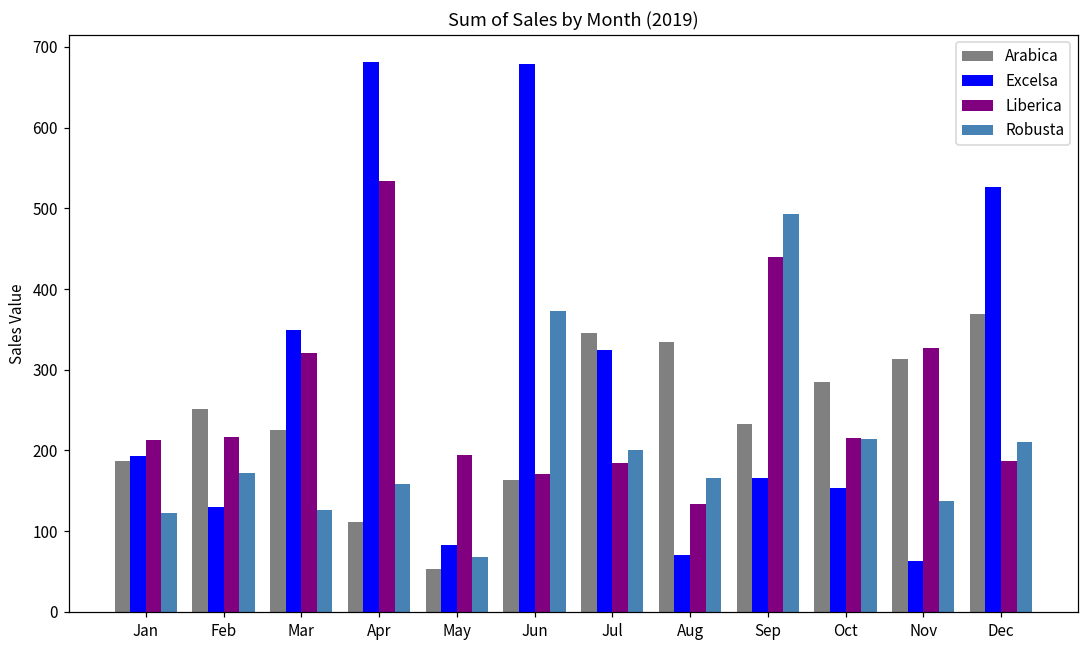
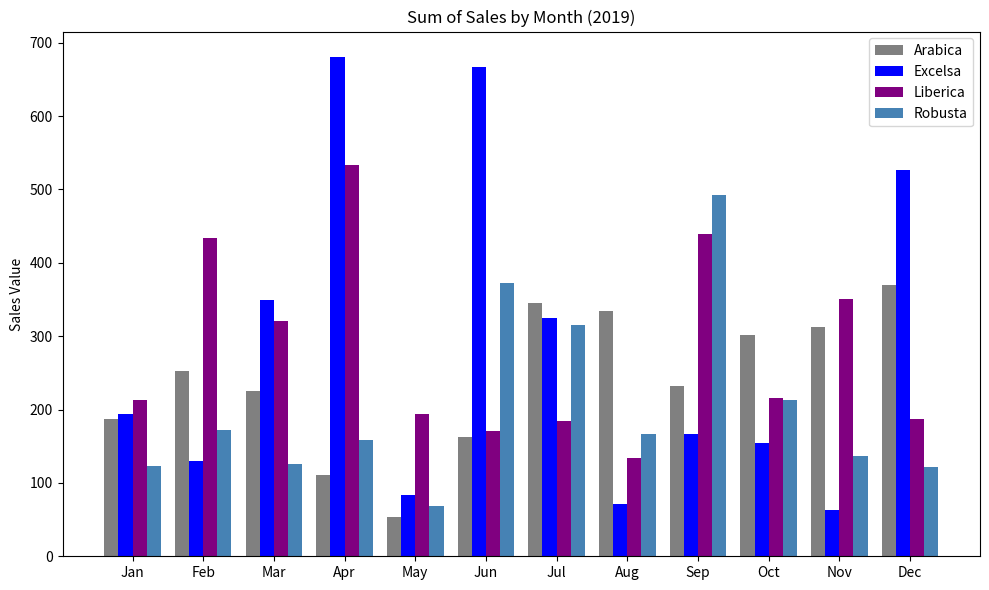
  {
    "Arabica": {
      "Jan": 190,
      "Feb": 250,
      "Mar": 220,
      "Apr": 110,
      "May": 50,
      "Jun": 160,
      "Jul": 350,
      "Aug": 330,
      "Sep": 230,
-     "Oct": 280,
+     "Oct": 300,
      "Nov": 310,
      "Dec": 370
    },
    "Excelsa": {
      "Jan": 190,
      "Feb": 130,
      "Mar": 350,
      "Apr": 680,
      "May": 80,
-     "Jun": 680,
+     "Jun": 670,
      "Jul": 320,
      "Aug": 70,
      "Sep": 170,
      "Oct": 150,
      "Nov": 60,
      "Dec": 530
    },
    "Liberica": {
      "Jan": 210,
-     "Feb": 220,
+     "Feb": 430,
      "Mar": 320,
      "Apr": 530,
      "May": 190,
      "Jun": 170,
      "Jul": 180,
      "Aug": 130,
      "Sep": 440,
      "Oct": 220,
-     "Nov": 330,
+     "Nov": 350,
      "Dec": 190
    },
    "Robusta": {
      "Jan": 120,
      "Feb": 170,
      "Mar": 130,
      "Apr": 160,
      "May": 70,
      "Jun": 370,
-     "Jul": 200,
+     "Jul": 310,
      "Aug": 170,
      "Sep": 490,
      "Oct": 210,
      "Nov": 140,
-     "Dec": 210
+     "Dec": 120
    }
  }
